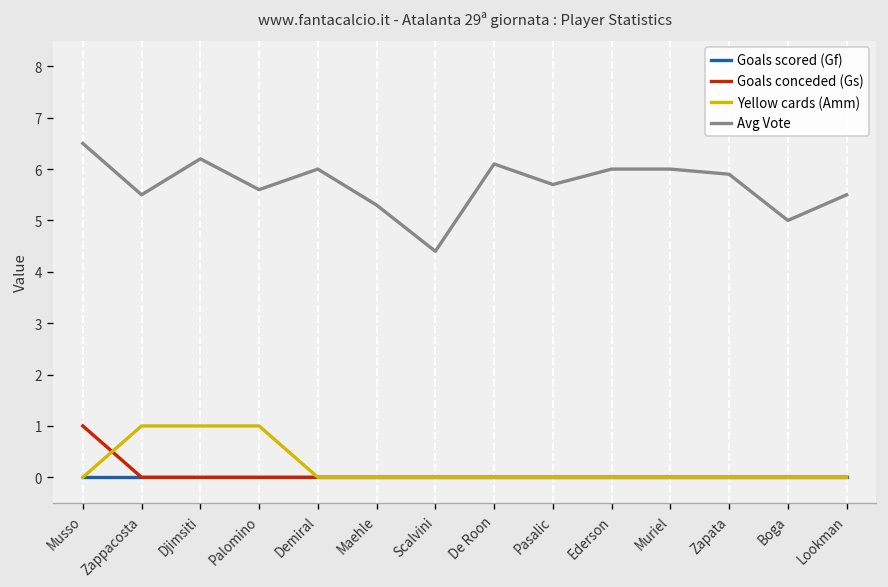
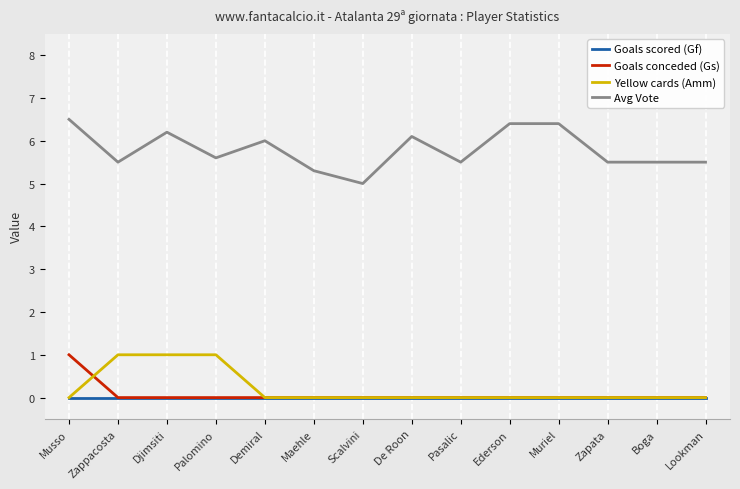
  {
    "Goals conceded (Gs)": {
      "Musso": 1.0
    },
    "Yellow cards (Amm)": {
      "Zappacosta": 1.0,
      "Djimsiti": 1.0,
      "Palomino": 1.0
    },
    "Avg Vote": {
      "Musso": 6.5,
      "Zappacosta": 5.5,
      "Djimsiti": 6.2,
      "Palomino": 5.6,
      "Demiral": 6.0,
      "Maehle": 5.3,
-     "Scalvini": 4.4,
+     "Scalvini": 5.0,
      "De Roon": 6.1,
-     "Pasalic": 5.7,
-     "Ederson": 6.0,
-     "Muriel": 6.0,
-     "Zapata": 5.9,
-     "Boga": 5.0,
+     "Pasalic": 5.5,
+     "Ederson": 6.4,
+     "Muriel": 6.4,
+     "Zapata": 5.5,
+     "Boga": 5.5,
      "Lookman": 5.5
    }
  }
